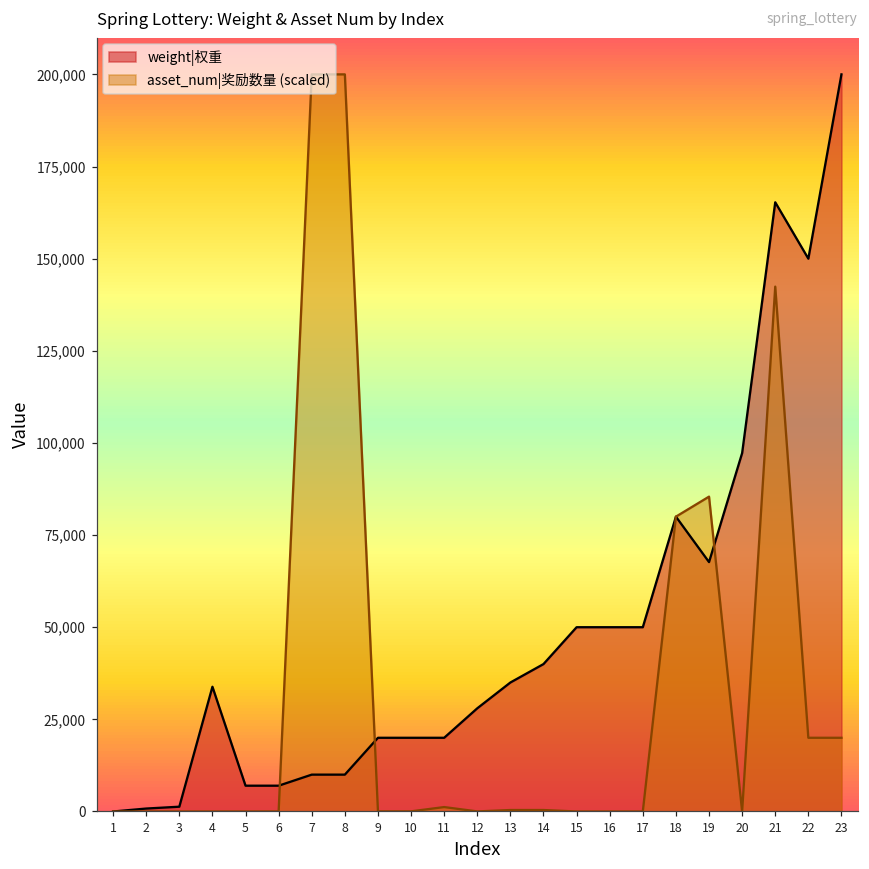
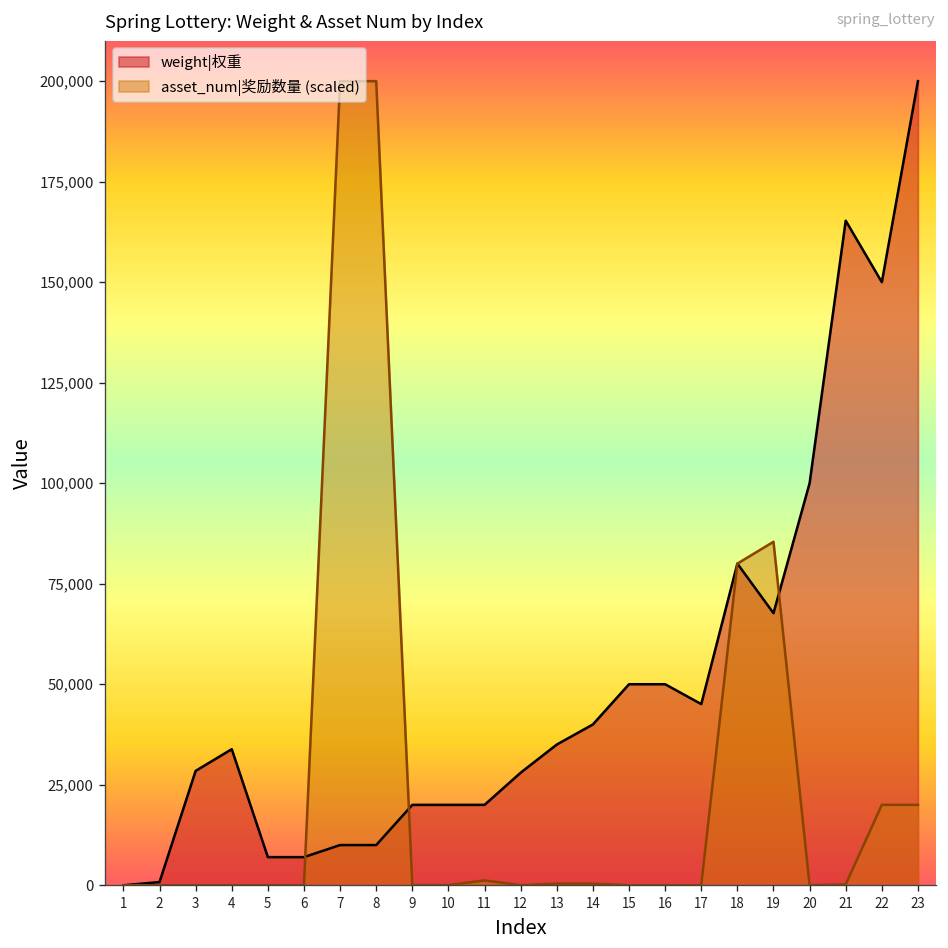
  {
    "weight|权重": {
      "2": "1,000",
-     "3": "1,000",
+     "3": "28,000",
      "4": "34,000",
      "5": "7,000",
      "6": "7,000",
      "7": "10,000",
      "8": "10,000",
      "9": "20,000",
      "10": "20,000",
      "11": "20,000",
      "12": "28,000",
      "13": "35,000",
      "14": "40,000",
      "15": "50,000",
      "16": "50,000",
-     "17": "50,000",
+     "17": "45,000",
      "19": "68,000",
-     "20": "97,000",
+     "20": "100,000",
      "21": "165,000",
      "22": "150,000",
      "23": "200,000"
    },
    "asset_num|奖励数量 (scaled)": {
      "2": "0",
      "3": "0",
      "4": "0",
      "5": "0",
      "6": "0",
      "8": "200,000",
      "9": "0",
      "10": "0",
      "11": "1,000",
      "12": "0",
      "13": "0",
      "14": "0",
      "15": "0",
      "16": "0",
      "17": "0",
      "19": "85,000",
      "20": "0",
-     "21": "142,000",
+     "21": "0",
      "22": "20,000",
      "23": "20,000"
    }
  }
